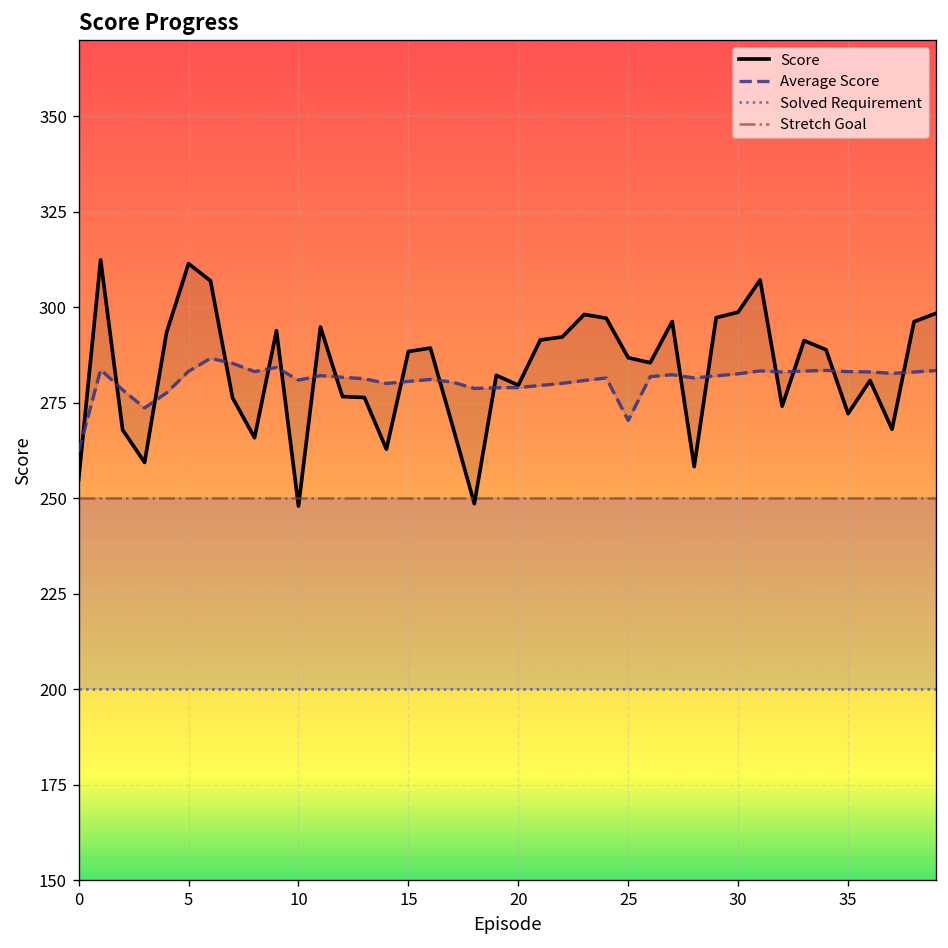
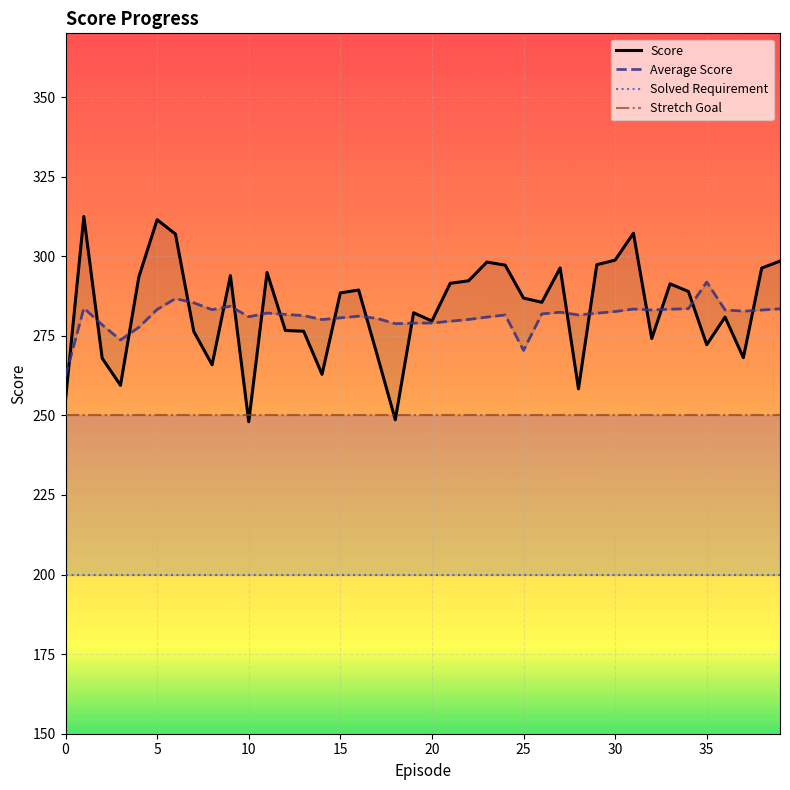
  {
    "Average Score": {
      "5": 283,
      "15": 281,
      "25": 270,
      "30": 283,
-     "35": 283
+     "35": 292
    },
    "Solved Requirement": {
      "0": 200,
      "5": 200,
      "10": 200,
      "15": 200,
      "20": 200,
      "25": 200,
      "30": 200,
      "35": 200
    },
    "Stretch Goal": {
      "0": 250,
      "5": 250,
      "10": 250,
      "15": 250,
      "20": 250,
      "25": 250,
      "30": 250,
      "35": 250
    }
  }
